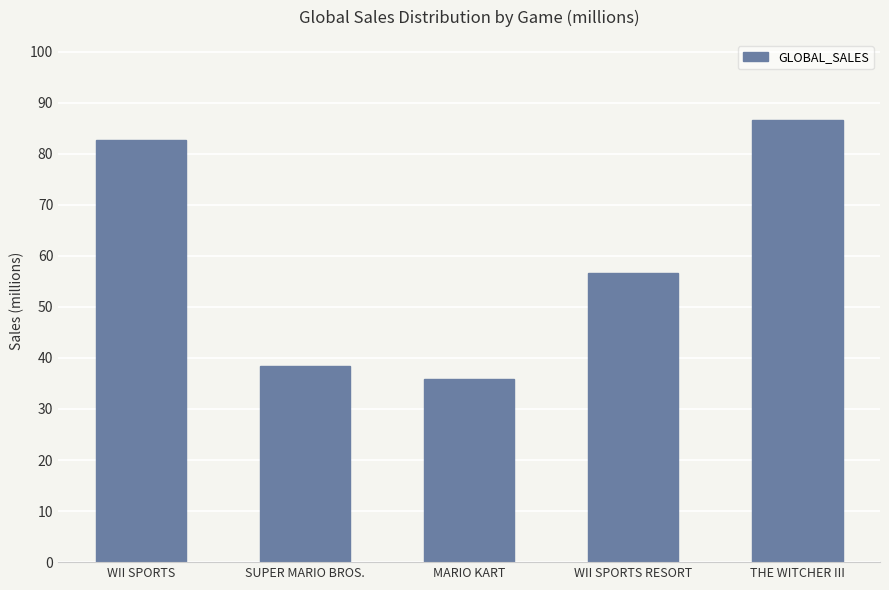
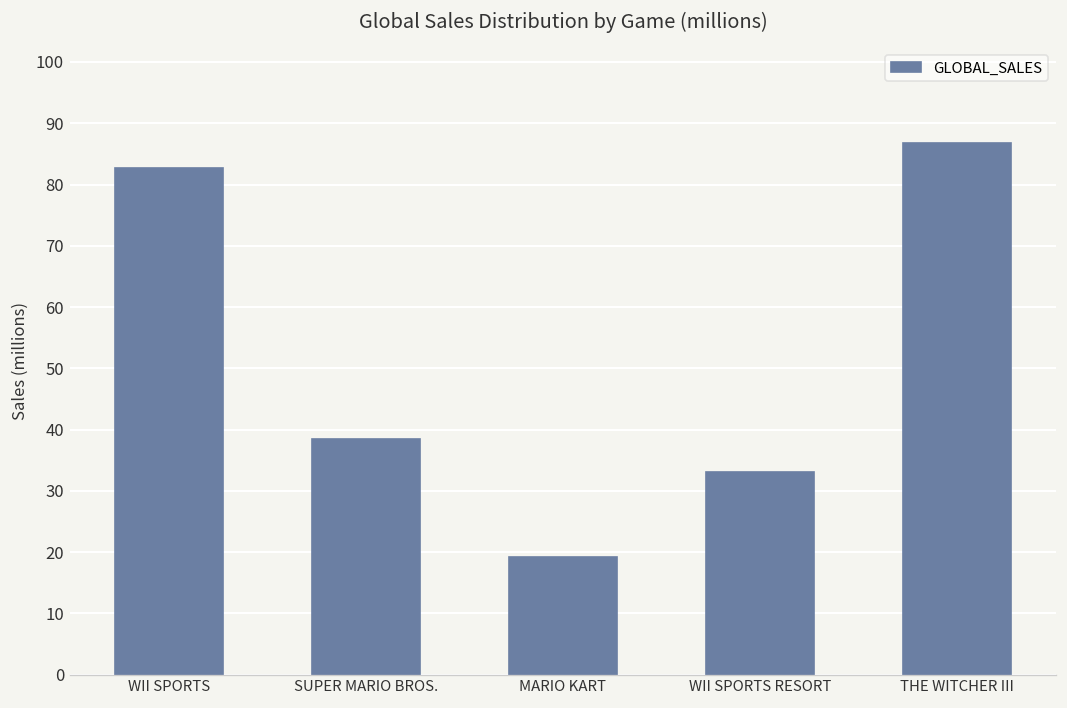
  {
    "WII SPORTS": 83,
    "SUPER MARIO BROS.": 39,
-   "MARIO KART": 36,
-   "WII SPORTS RESORT": 57,
+   "MARIO KART": 19,
+   "WII SPORTS RESORT": 33,
    "THE WITCHER III": 87
  }
